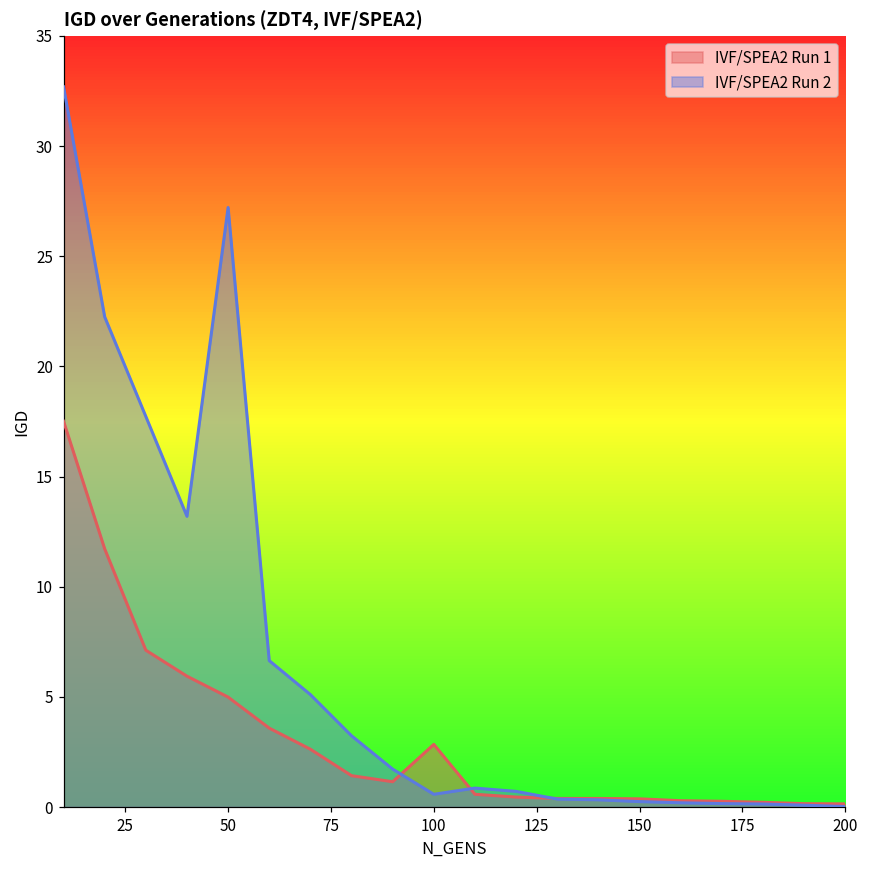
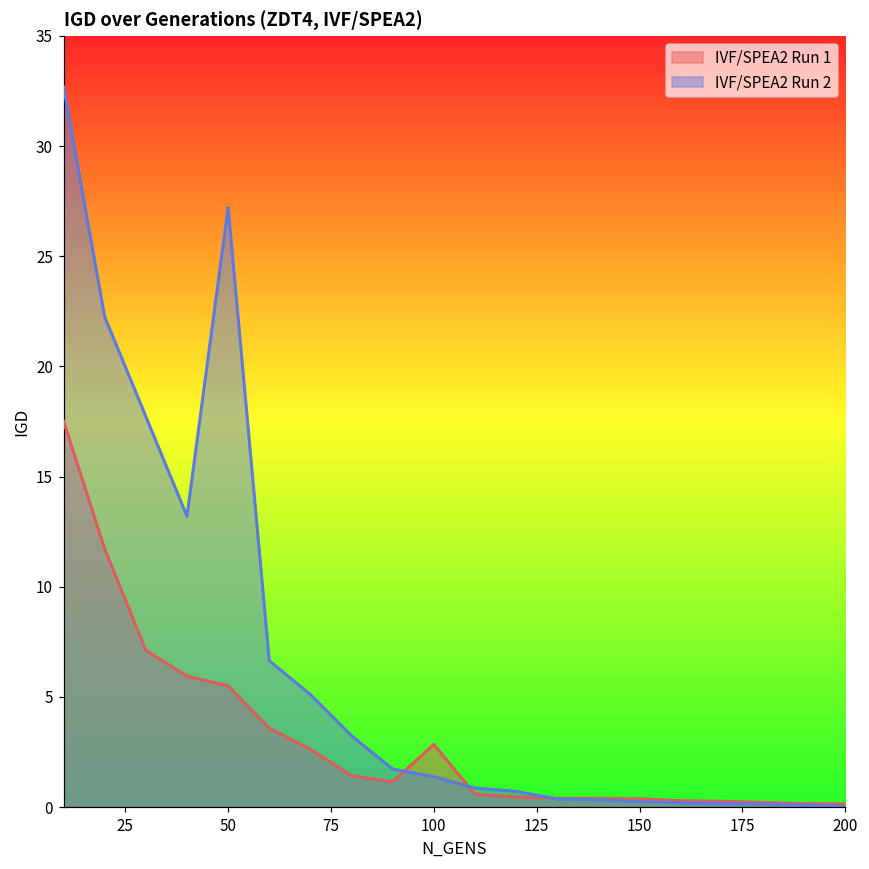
  {
    "IVF/SPEA2 Run 1": {
-     "50": 5.0,
+     "50": 5.5,
      "100": 2.8
    },
    "IVF/SPEA2 Run 2": {
      "50": 27.2,
-     "100": 0.6
+     "100": 1.4
    }
  }
